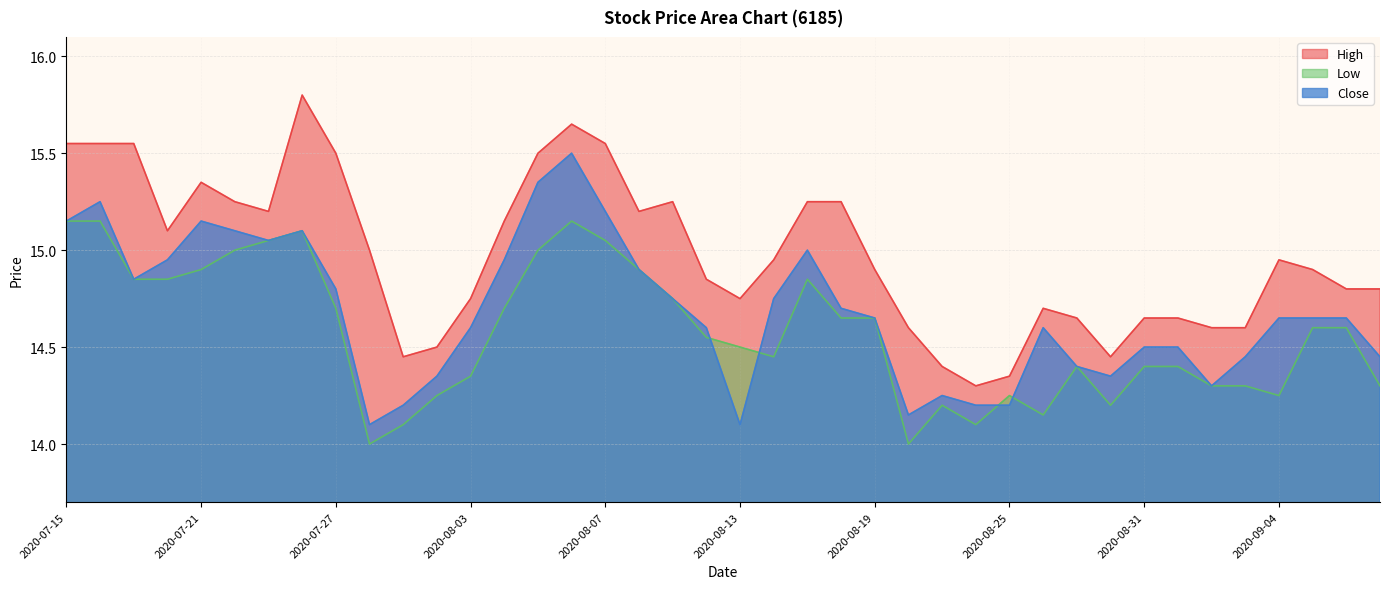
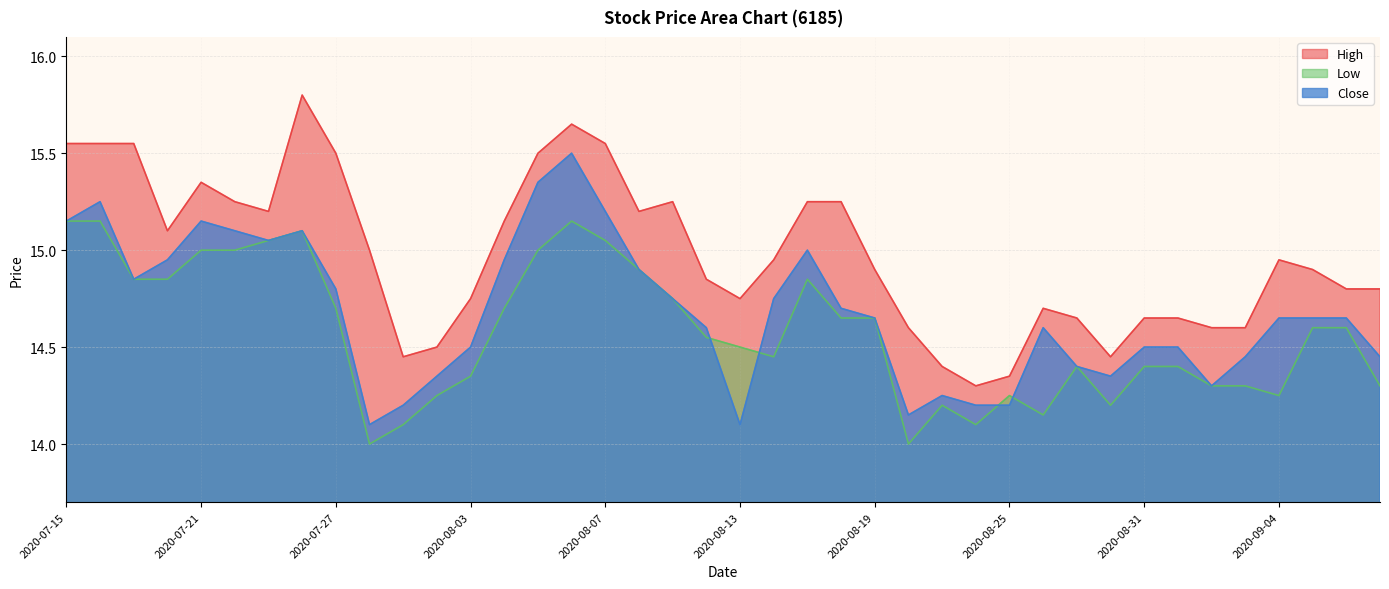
  {
    "High": {
      "2020-07-15": 15.55,
      "2020-07-21": 15.35,
      "2020-07-27": 15.5,
      "2020-08-03": 14.75,
      "2020-08-07": 15.55,
      "2020-08-13": 14.75,
      "2020-08-19": 14.9,
      "2020-08-25": 14.35,
      "2020-08-31": 14.65,
      "2020-09-04": 14.95
    },
    "Low": {
-     "2020-07-21": 14.9,
+     "2020-07-21": 15.0,
      "2020-07-27": 14.7,
      "2020-08-03": 14.35,
      "2020-08-07": 15.05,
      "2020-08-13": 14.5,
      "2020-08-25": 14.25,
      "2020-08-31": 14.4,
      "2020-09-04": 14.25
    },
    "Close": {
      "2020-07-21": 15.15,
      "2020-07-27": 14.8,
-     "2020-08-03": 14.6,
+     "2020-08-03": 14.5,
      "2020-08-07": 15.2,
      "2020-08-13": 14.1,
      "2020-08-25": 14.2,
      "2020-08-31": 14.5,
      "2020-09-04": 14.65
    }
  }
